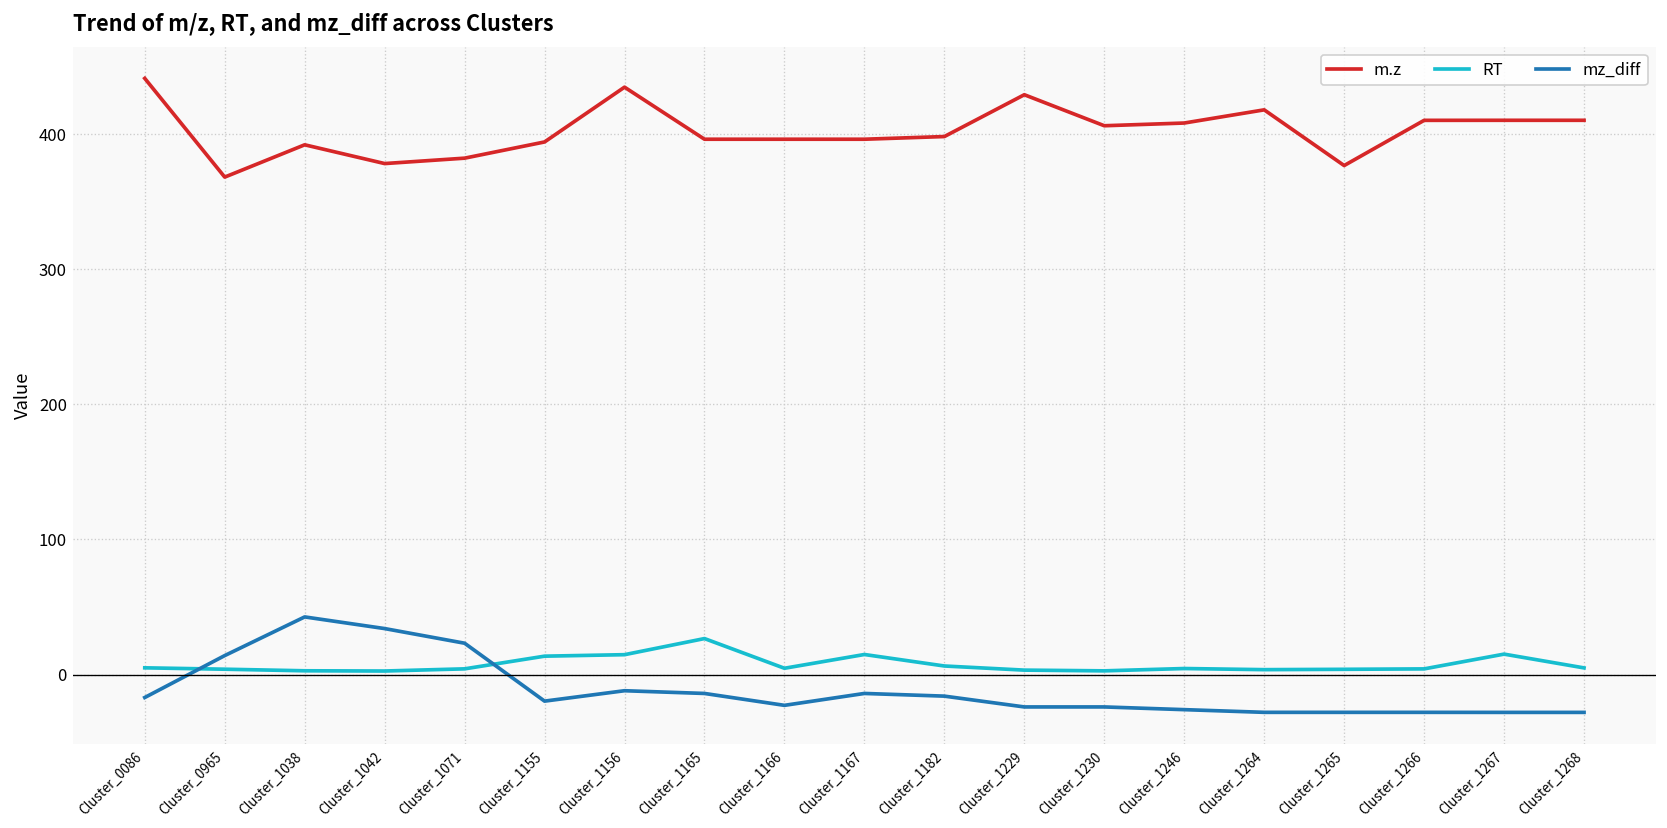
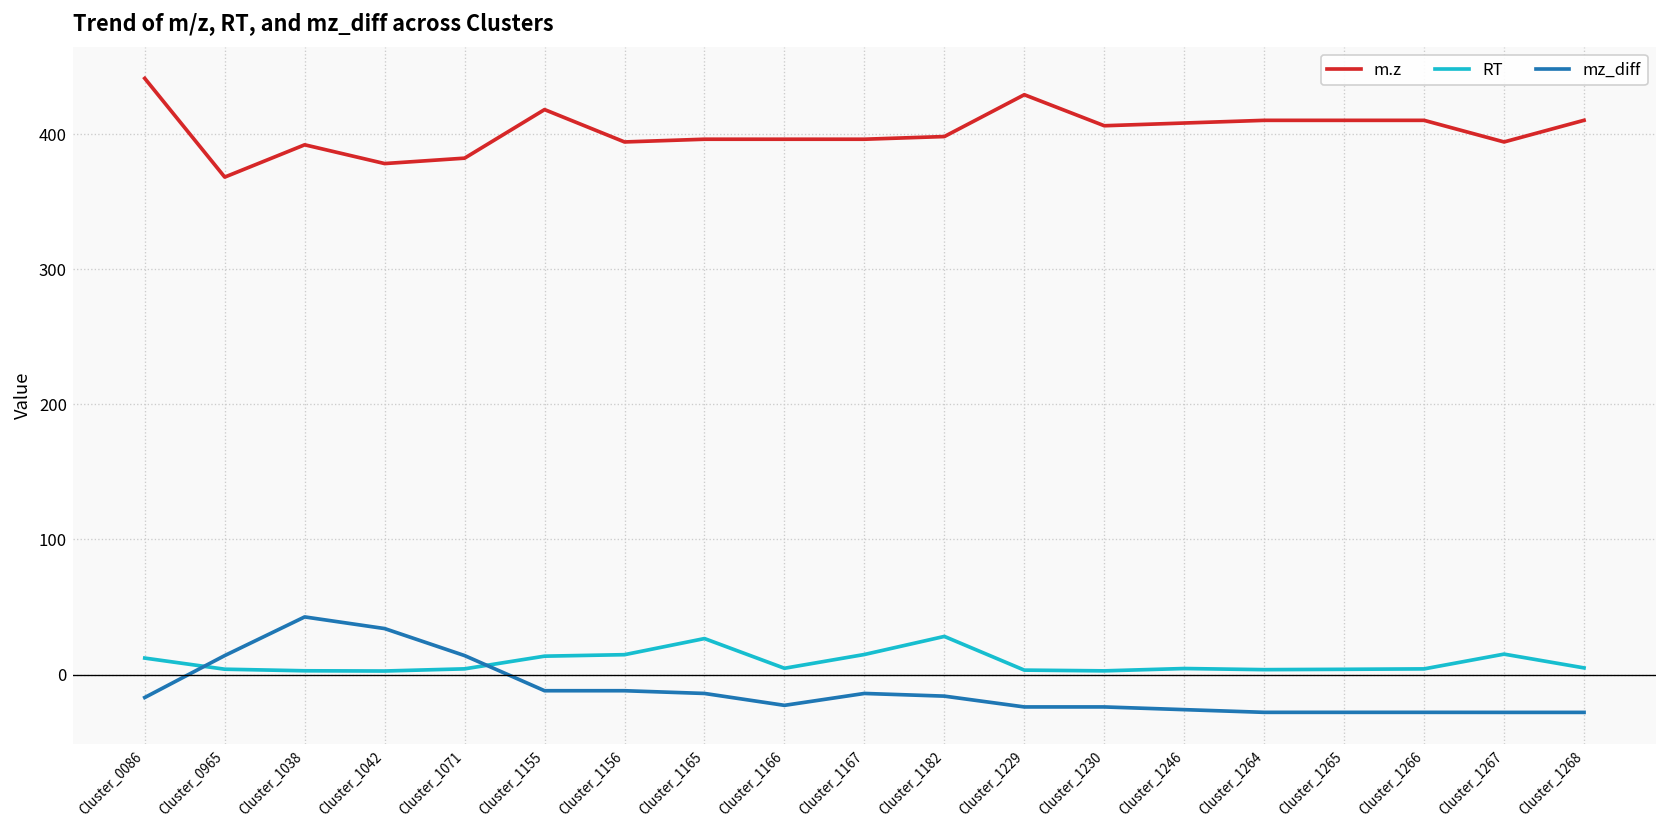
  {
    "m.z": {
      "Cluster_0086": 441,
      "Cluster_0965": 368,
      "Cluster_1038": 392,
      "Cluster_1042": 378,
      "Cluster_1071": 382,
-     "Cluster_1155": 394,
-     "Cluster_1156": 435,
+     "Cluster_1155": 418,
+     "Cluster_1156": 394,
      "Cluster_1165": 396,
      "Cluster_1166": 396,
      "Cluster_1167": 396,
      "Cluster_1182": 398,
      "Cluster_1229": 429,
      "Cluster_1230": 406,
      "Cluster_1246": 408,
-     "Cluster_1264": 418,
-     "Cluster_1265": 377,
+     "Cluster_1264": 410,
+     "Cluster_1265": 410,
      "Cluster_1266": 410,
-     "Cluster_1267": 410,
+     "Cluster_1267": 394,
      "Cluster_1268": 410
    },
    "RT": {
-     "Cluster_0086": 5,
+     "Cluster_0086": 12,
      "Cluster_0965": 4,
      "Cluster_1038": 3,
      "Cluster_1042": 3,
      "Cluster_1071": 4,
      "Cluster_1155": 14,
      "Cluster_1156": 15,
      "Cluster_1165": 27,
      "Cluster_1166": 5,
      "Cluster_1167": 15,
-     "Cluster_1182": 6,
+     "Cluster_1182": 28,
      "Cluster_1229": 3,
      "Cluster_1230": 3,
      "Cluster_1246": 4,
      "Cluster_1264": 4,
      "Cluster_1265": 4,
      "Cluster_1266": 4,
      "Cluster_1267": 15,
      "Cluster_1268": 5
    },
    "mz_diff": {
      "Cluster_0086": -17,
      "Cluster_0965": 14,
      "Cluster_1038": 43,
      "Cluster_1042": 34,
-     "Cluster_1071": 23,
-     "Cluster_1155": -20,
+     "Cluster_1071": 14,
+     "Cluster_1155": -12,
      "Cluster_1156": -12,
      "Cluster_1165": -14,
      "Cluster_1166": -23,
      "Cluster_1167": -14,
      "Cluster_1182": -16,
      "Cluster_1229": -24,
      "Cluster_1230": -24,
      "Cluster_1246": -26,
      "Cluster_1264": -28,
      "Cluster_1265": -28,
      "Cluster_1266": -28,
      "Cluster_1267": -28,
      "Cluster_1268": -28
    }
  }
